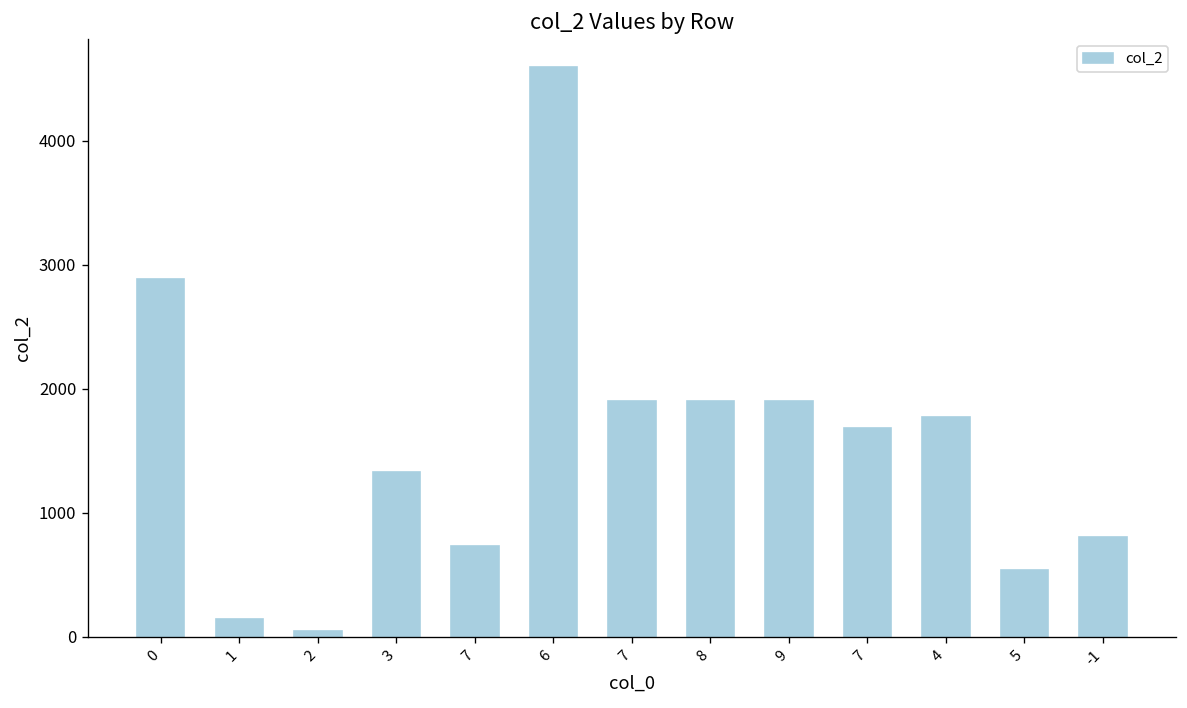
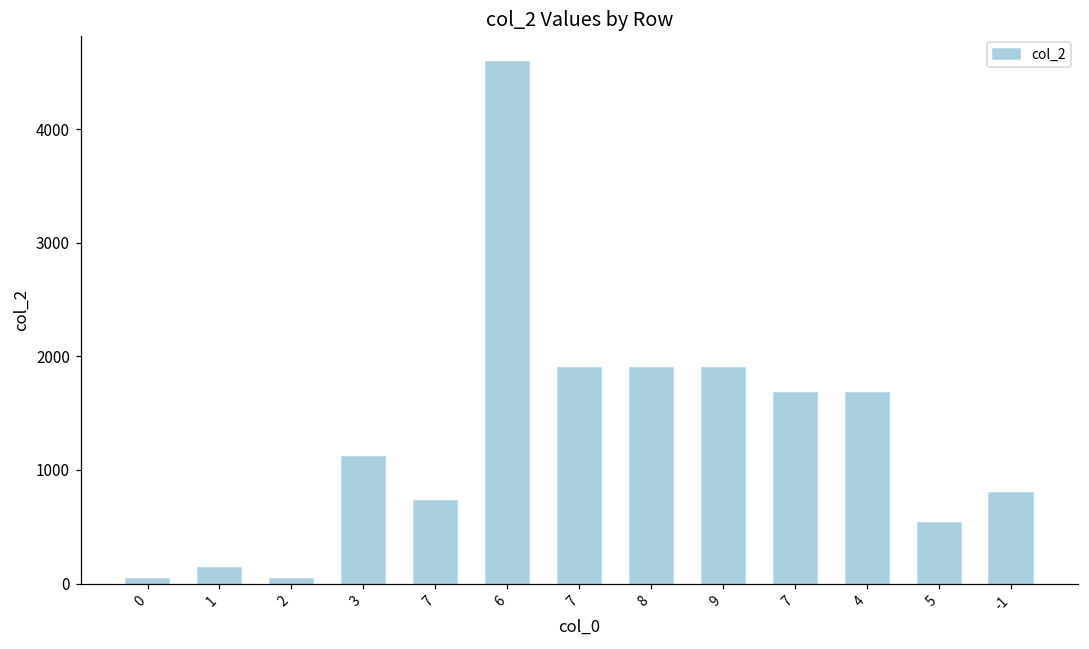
  {
-   "0": 2880,
+   "0": 40,
    "1": 140,
    "2": 40,
-   "3": 1330,
+   "3": 1110,
    "6": 4600,
    "8": 1900,
    "9": 1900,
-   "4": 1770,
+   "4": 1680,
    "5": 540,
    "-1": 800
  }
